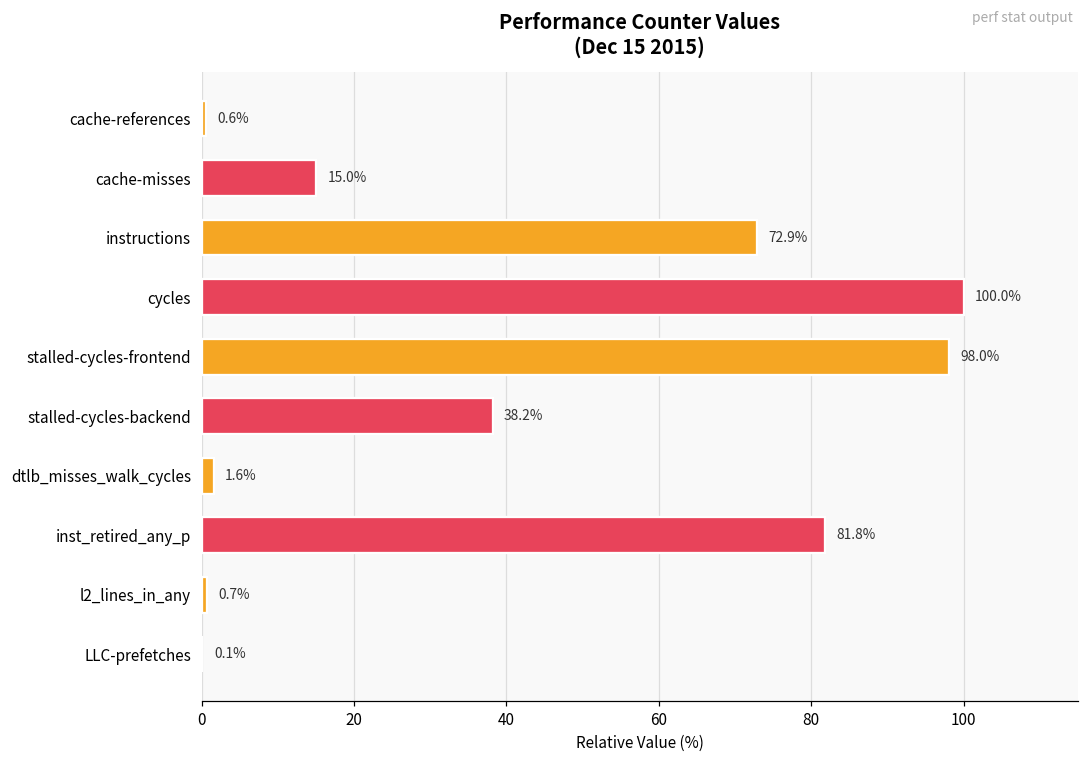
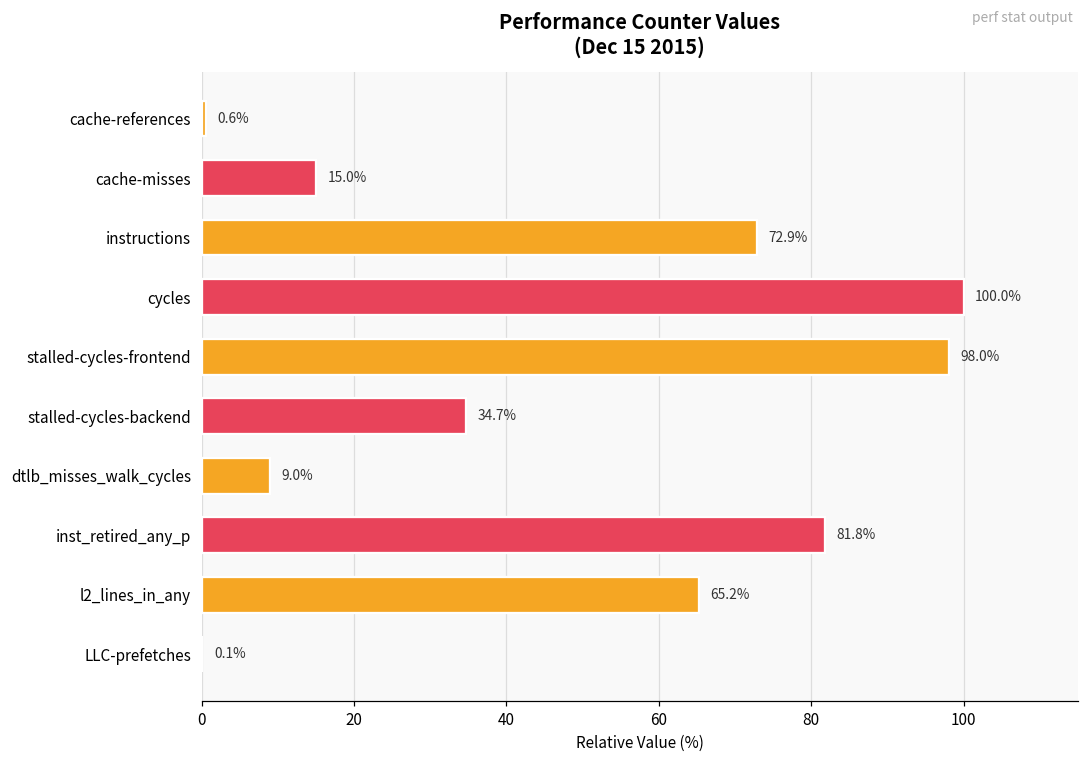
  {
    "cache-references": "0.6%",
    "cache-misses": "15.0%",
    "instructions": "72.9%",
    "cycles": "100.0%",
    "stalled-cycles-frontend": "98.0%",
-   "stalled-cycles-backend": "38.2%",
-   "dtlb_misses_walk_cycles": "1.6%",
+   "stalled-cycles-backend": "34.7%",
+   "dtlb_misses_walk_cycles": "9.0%",
    "inst_retired_any_p": "81.8%",
-   "l2_lines_in_any": "0.7%",
+   "l2_lines_in_any": "65.2%",
    "LLC-prefetches": "0.1%"
  }
